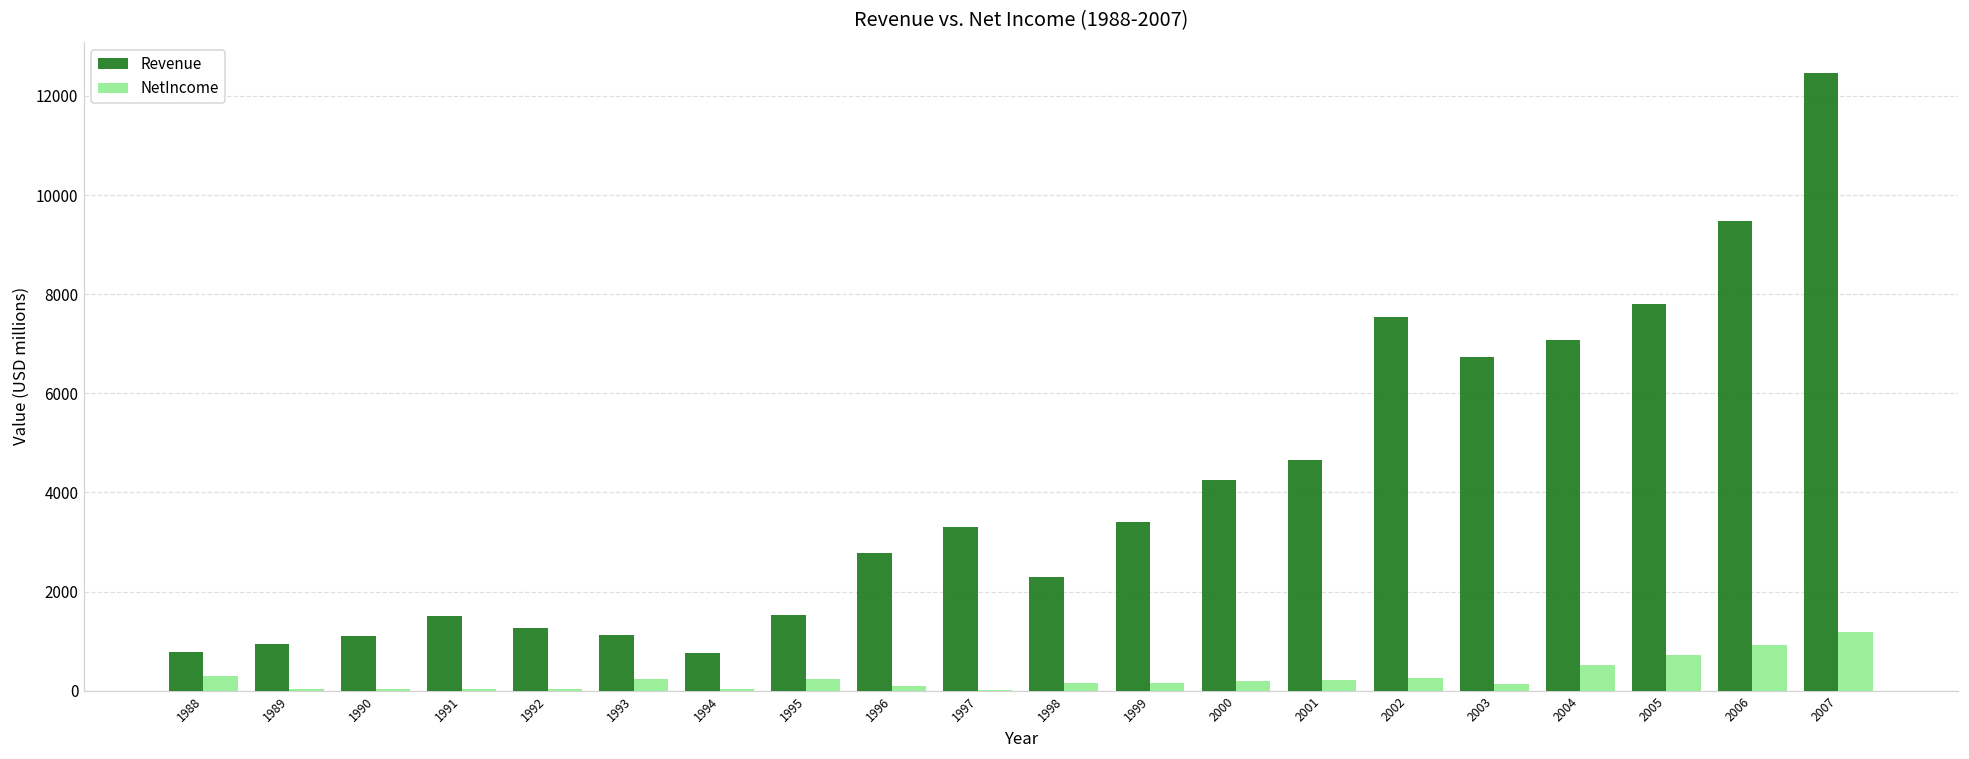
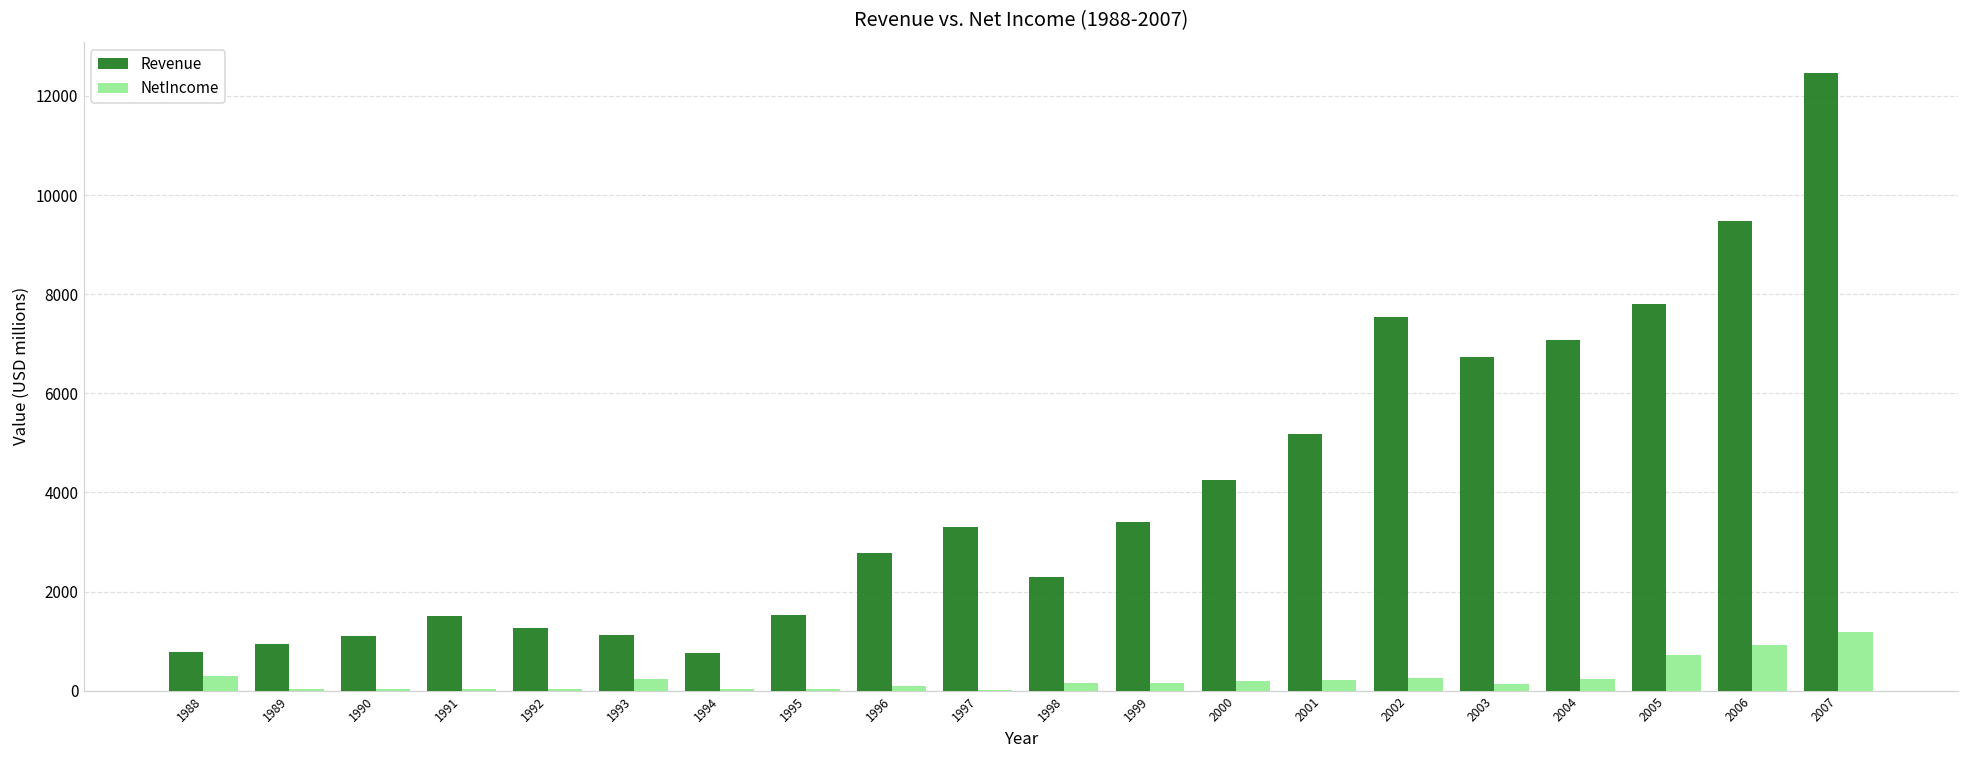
  {
    "Revenue": {
      "1988": 800,
      "1989": 900,
      "1990": 1100,
      "1991": 1500,
      "1992": 1300,
      "1993": 1100,
      "1994": 800,
      "1995": 1500,
      "1996": 2800,
      "1997": 3300,
      "1998": 2300,
      "1999": 3400,
      "2000": 4300,
-     "2001": 4700,
+     "2001": 5200,
      "2002": 7500,
      "2003": 6700,
      "2004": 7100,
      "2005": 7800,
      "2006": 9500,
      "2007": 12500
    },
    "NetIncome": {
      "1988": 300,
      "1993": 200,
-     "1995": 200,
+     "1995": 0,
      "1996": 100,
      "1998": 200,
      "1999": 200,
      "2000": 200,
      "2001": 200,
      "2002": 300,
      "2003": 100,
-     "2004": 500,
+     "2004": 200,
      "2005": 700,
      "2006": 900,
      "2007": 1200
    }
  }
